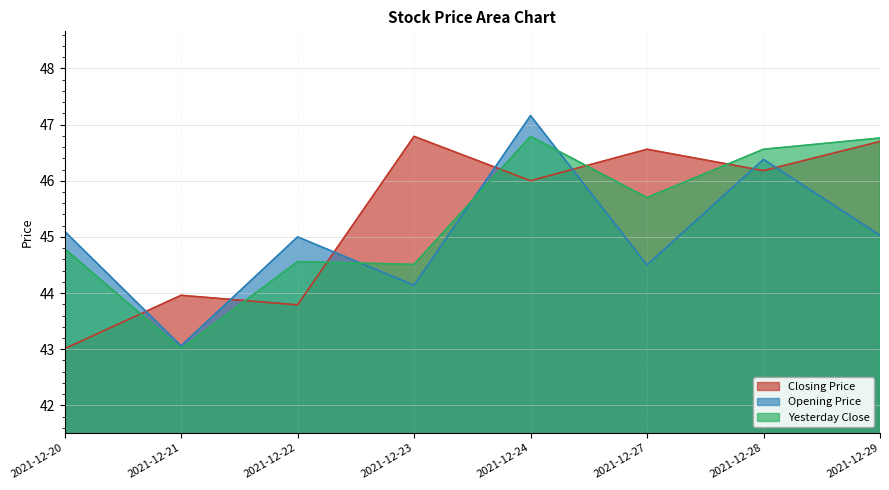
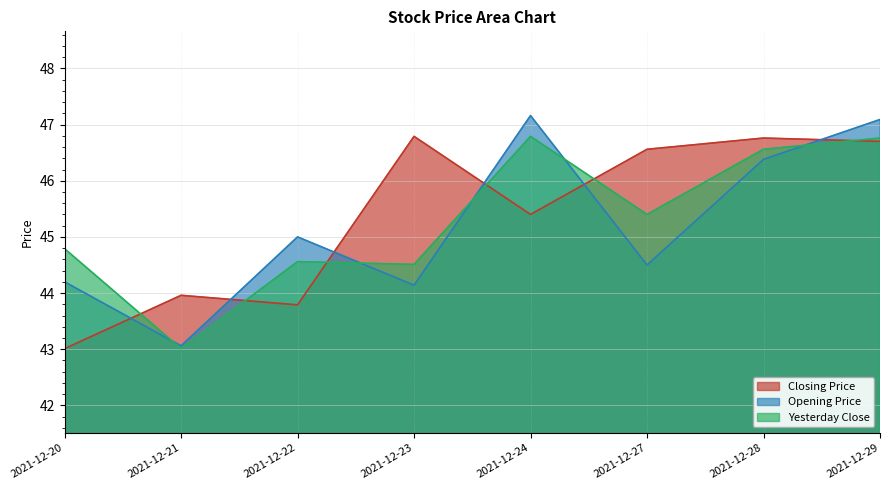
  {
    "Closing Price": {
      "2021-12-20": 43.0,
      "2021-12-21": 44.0,
      "2021-12-22": 43.8,
      "2021-12-23": 46.8,
-     "2021-12-24": 46.0,
+     "2021-12-24": 45.4,
      "2021-12-27": 46.6,
-     "2021-12-28": 46.2,
+     "2021-12-28": 46.8,
      "2021-12-29": 46.7
    },
    "Opening Price": {
-     "2021-12-20": 45.1,
+     "2021-12-20": 44.2,
      "2021-12-21": 43.1,
      "2021-12-22": 45.0,
      "2021-12-23": 44.1,
      "2021-12-24": 47.2,
      "2021-12-27": 44.5,
      "2021-12-28": 46.4,
-     "2021-12-29": 45.0
+     "2021-12-29": 47.1
    },
    "Yesterday Close": {
      "2021-12-20": 44.8,
      "2021-12-21": 43.0,
      "2021-12-22": 44.6,
      "2021-12-23": 44.5,
      "2021-12-24": 46.8,
-     "2021-12-27": 45.7,
+     "2021-12-27": 45.4,
      "2021-12-28": 46.6,
      "2021-12-29": 46.8
    }
  }
